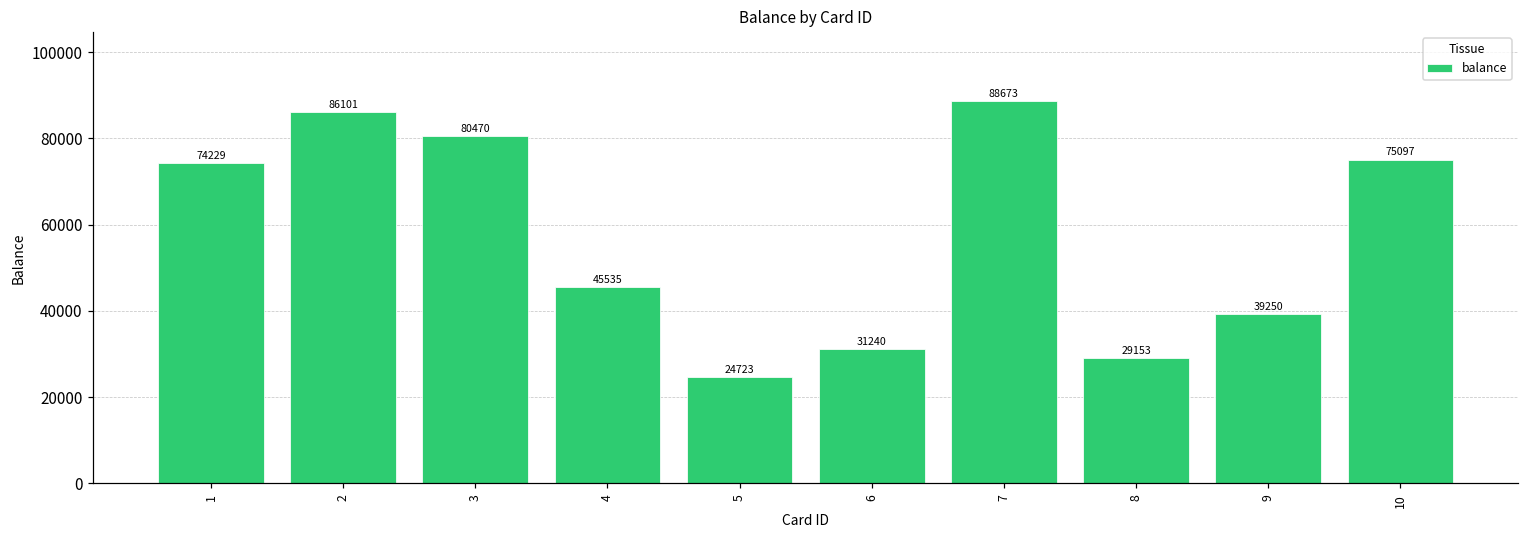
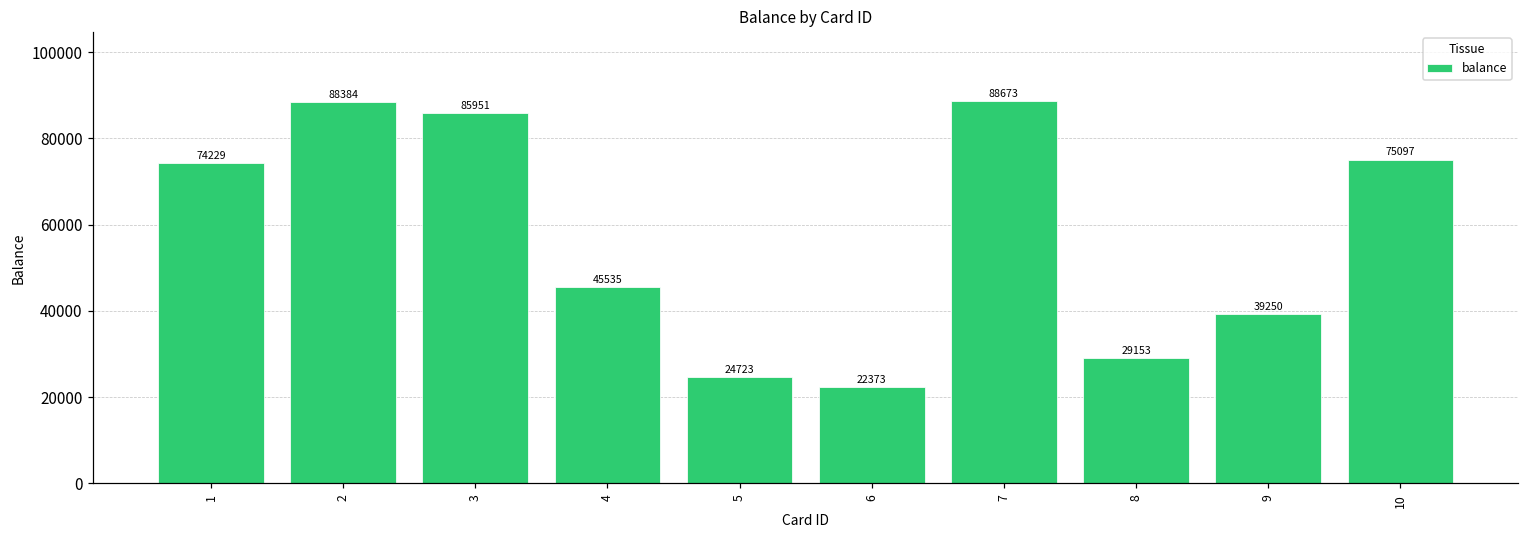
  {
    "1": 74229,
-   "2": 86101,
-   "3": 80470,
+   "2": 88384,
+   "3": 85951,
    "4": 45535,
    "5": 24723,
-   "6": 31240,
+   "6": 22373,
    "7": 88673,
    "8": 29153,
    "9": 39250,
    "10": 75097
  }
